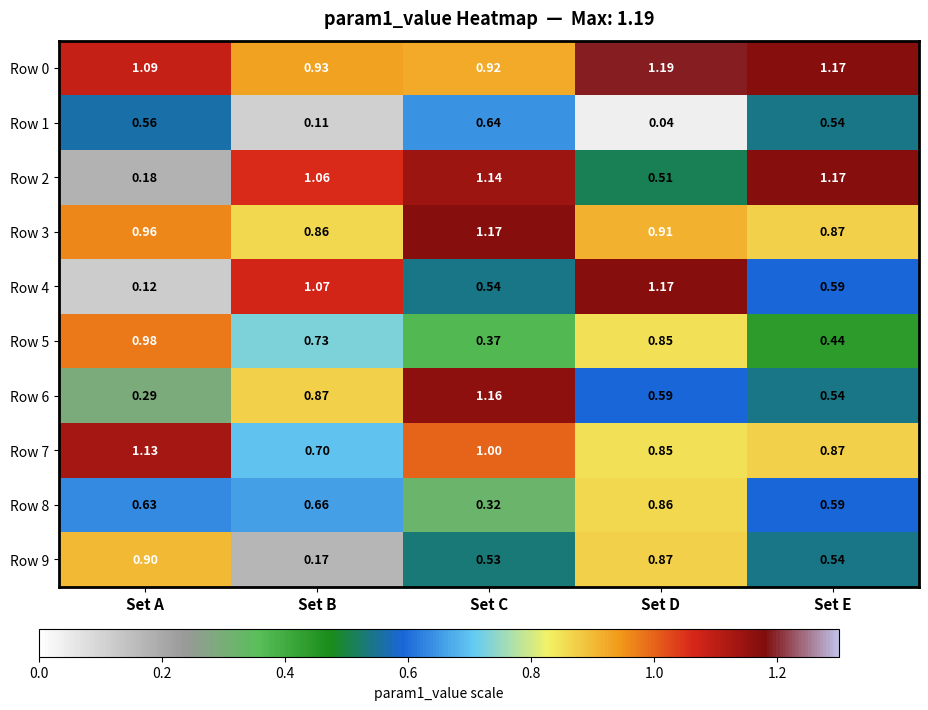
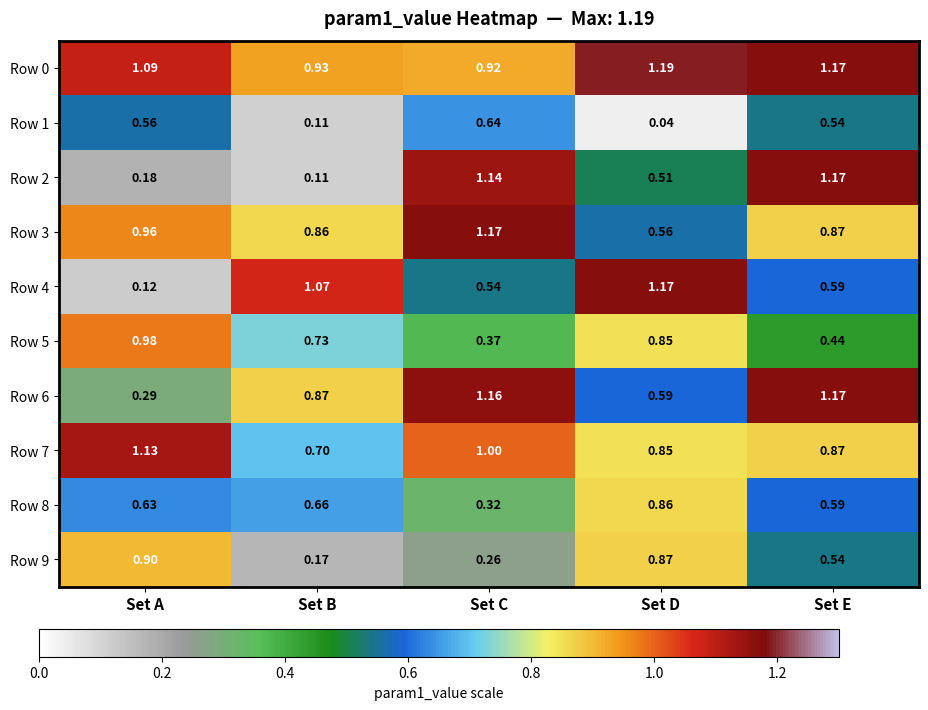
  {
    "Row 0": {
      "Set A": 1.09,
      "Set B": 0.93,
      "Set C": 0.92,
      "Set D": 1.19,
      "Set E": 1.17
    },
    "Row 1": {
      "Set A": 0.56,
      "Set B": 0.11,
      "Set C": 0.64,
      "Set D": 0.04,
      "Set E": 0.54
    },
    "Row 2": {
      "Set A": 0.18,
-     "Set B": 1.06,
+     "Set B": 0.11,
      "Set C": 1.14,
      "Set D": 0.51,
      "Set E": 1.17
    },
    "Row 3": {
      "Set A": 0.96,
      "Set B": 0.86,
      "Set C": 1.17,
-     "Set D": 0.91,
+     "Set D": 0.56,
      "Set E": 0.87
    },
    "Row 4": {
      "Set A": 0.12,
      "Set B": 1.07,
      "Set C": 0.54,
      "Set D": 1.17,
      "Set E": 0.59
    },
    "Row 5": {
      "Set A": 0.98,
      "Set B": 0.73,
      "Set C": 0.37,
      "Set D": 0.85,
      "Set E": 0.44
    },
    "Row 6": {
      "Set A": 0.29,
      "Set B": 0.87,
      "Set C": 1.16,
      "Set D": 0.59,
-     "Set E": 0.54
+     "Set E": 1.17
    },
    "Row 7": {
      "Set A": 1.13,
      "Set B": 0.70,
      "Set C": 1.00,
      "Set D": 0.85,
      "Set E": 0.87
    },
    "Row 8": {
      "Set A": 0.63,
      "Set B": 0.66,
      "Set C": 0.32,
      "Set D": 0.86,
      "Set E": 0.59
    },
    "Row 9": {
      "Set A": 0.90,
      "Set B": 0.17,
-     "Set C": 0.53,
+     "Set C": 0.26,
      "Set D": 0.87,
      "Set E": 0.54
    }
  }
